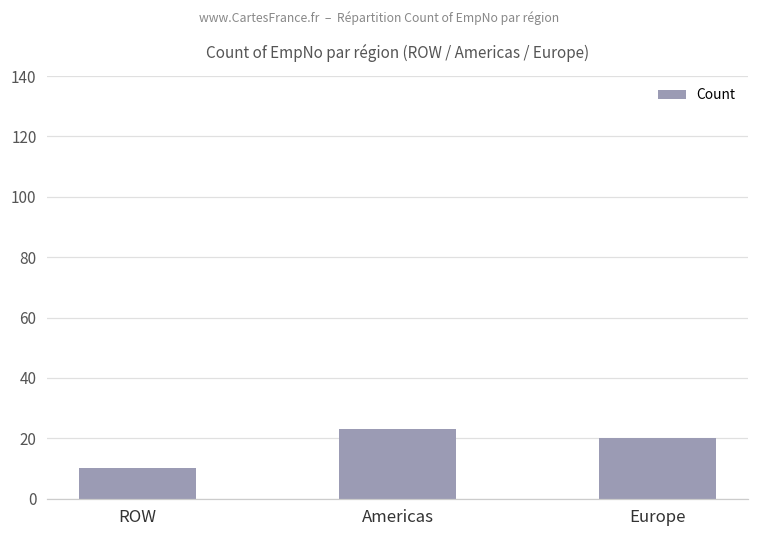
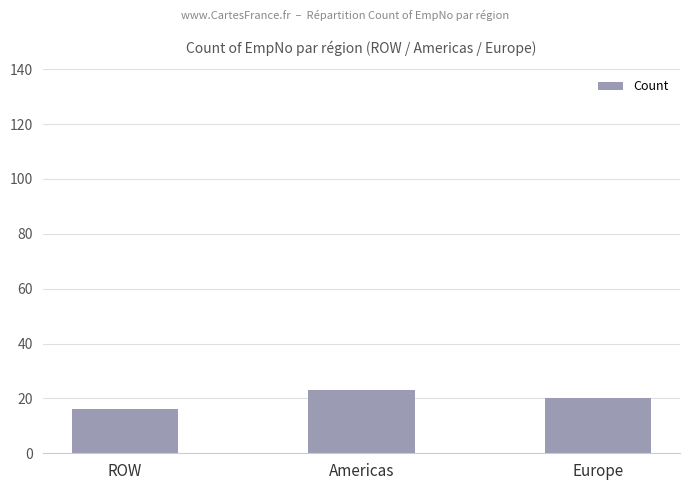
  {
-   "ROW": 10,
+   "ROW": 16,
    "Americas": 23,
    "Europe": 20
  }
